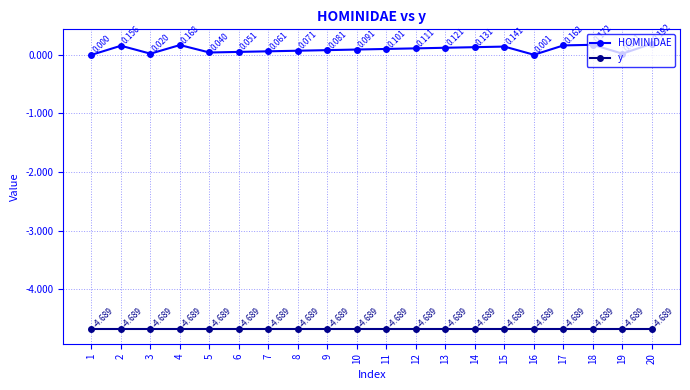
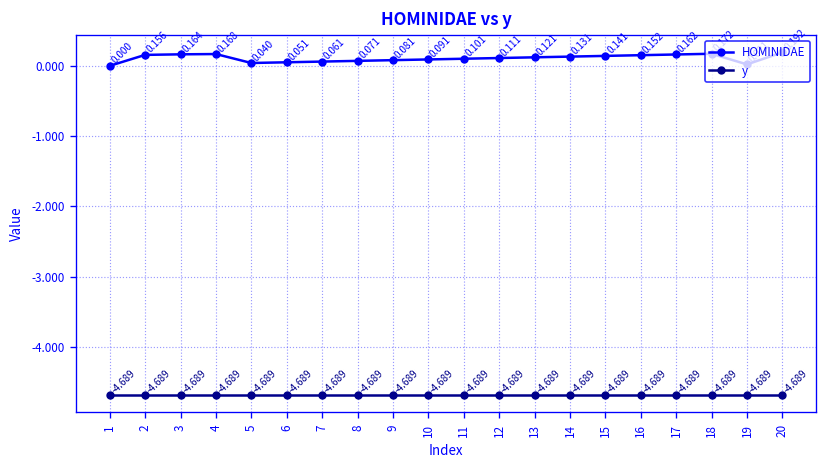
  {
    "HOMINIDAE": {
      "1": 0.000,
      "2": 0.156,
-     "3": 0.020,
+     "3": 0.164,
      "4": 0.168,
      "5": 0.040,
      "6": 0.051,
      "7": 0.061,
      "8": 0.071,
      "9": 0.081,
      "10": 0.091,
      "11": 0.101,
      "12": 0.111,
      "13": 0.121,
      "14": 0.131,
      "15": 0.141,
-     "16": 0.001,
+     "16": 0.152,
      "17": 0.162
    },
    "y": {
      "1": -4.689,
      "2": -4.689,
      "3": -4.689,
      "4": -4.689,
      "5": -4.689,
      "6": -4.689,
      "7": -4.689,
      "8": -4.689,
      "9": -4.689,
      "10": -4.689,
      "11": -4.689,
      "12": -4.689,
      "13": -4.689,
      "14": -4.689,
      "15": -4.689,
      "16": -4.689,
      "17": -4.689,
      "18": -4.689,
      "19": -4.689,
      "20": -4.689
    }
  }
